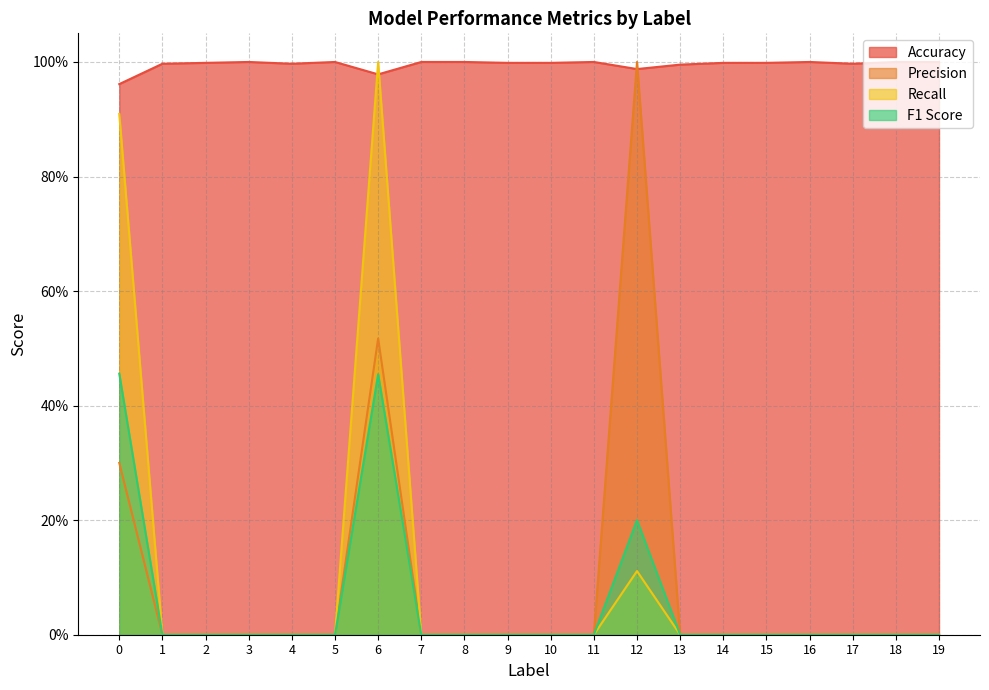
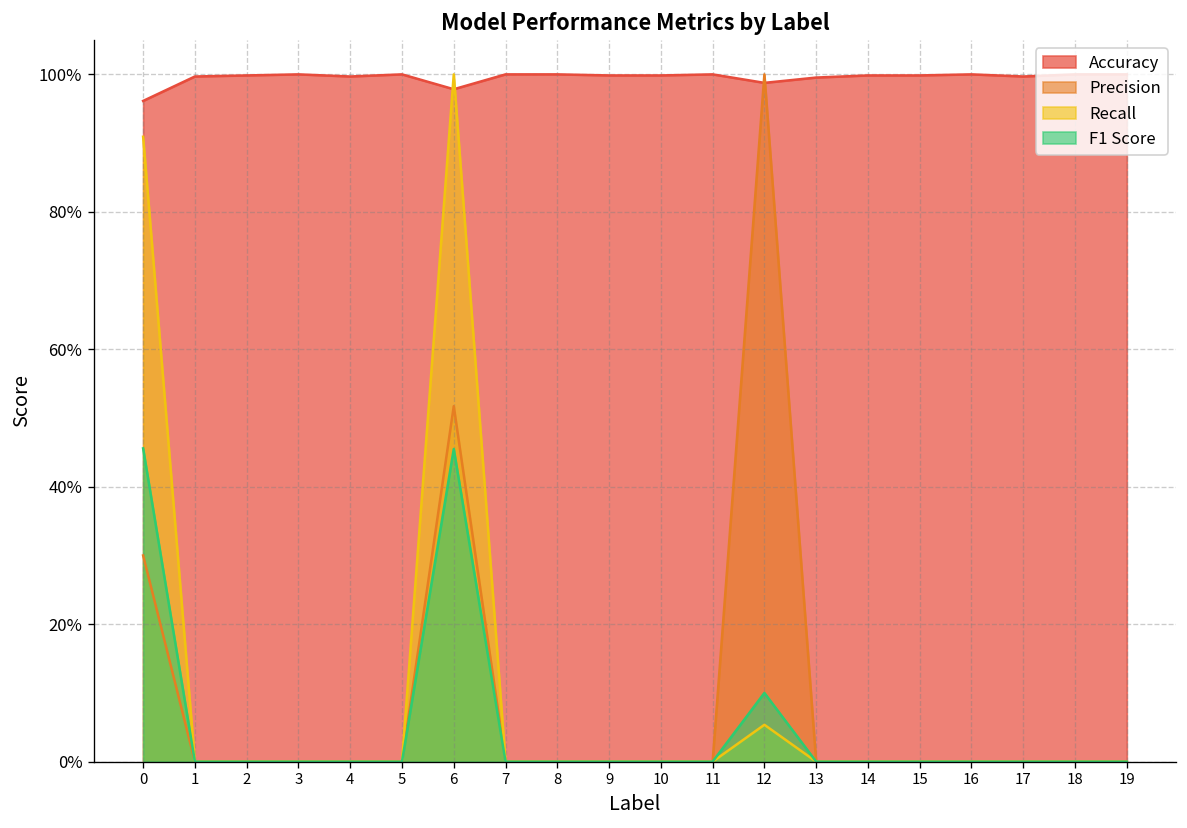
  {
    "Recall": {
      "0": "91%",
      "6": "100%",
-     "12": "11%"
+     "12": "5%"
    },
    "F1 Score": {
      "0": "46%",
      "6": "45%",
-     "12": "20%"
+     "12": "10%"
    }
  }
